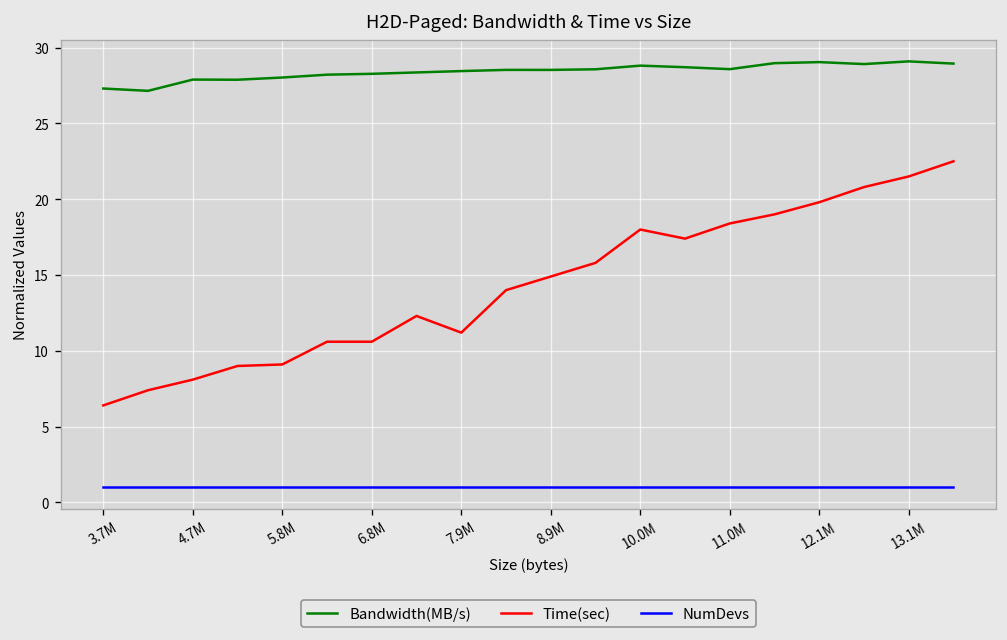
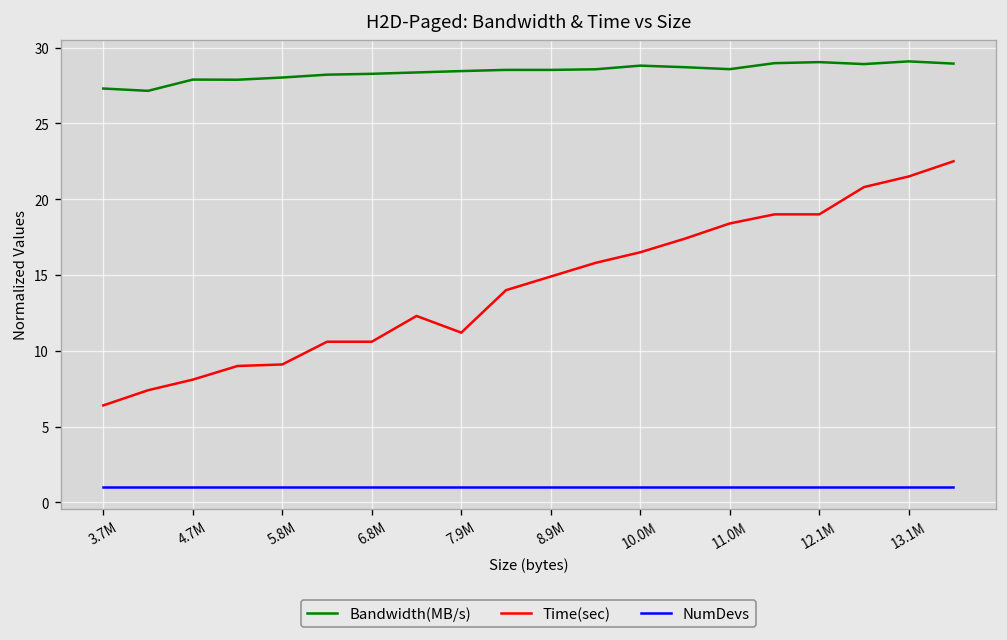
  {
    "Bandwidth(MB/s)": {
      "3.7M": 27.3,
      "4.7M": 27.9,
      "5.8M": 28.0,
      "6.8M": 28.3,
      "7.9M": 28.5,
      "8.9M": 28.5,
      "10.0M": 28.8,
      "11.0M": 28.6,
      "12.1M": 29.0,
      "13.1M": 29.1
    },
    "Time(sec)": {
      "3.7M": 6.4,
      "4.7M": 8.1,
      "5.8M": 9.1,
      "6.8M": 10.6,
      "7.9M": 11.2,
      "8.9M": 14.9,
-     "10.0M": 18.0,
+     "10.0M": 16.5,
      "11.0M": 18.4,
-     "12.1M": 19.8,
+     "12.1M": 19.0,
      "13.1M": 21.5
    },
    "NumDevs": {
      "3.7M": 1.0,
      "4.7M": 1.0,
      "5.8M": 1.0,
      "6.8M": 1.0,
      "7.9M": 1.0,
      "8.9M": 1.0,
      "10.0M": 1.0,
      "11.0M": 1.0,
      "12.1M": 1.0,
      "13.1M": 1.0
    }
  }
